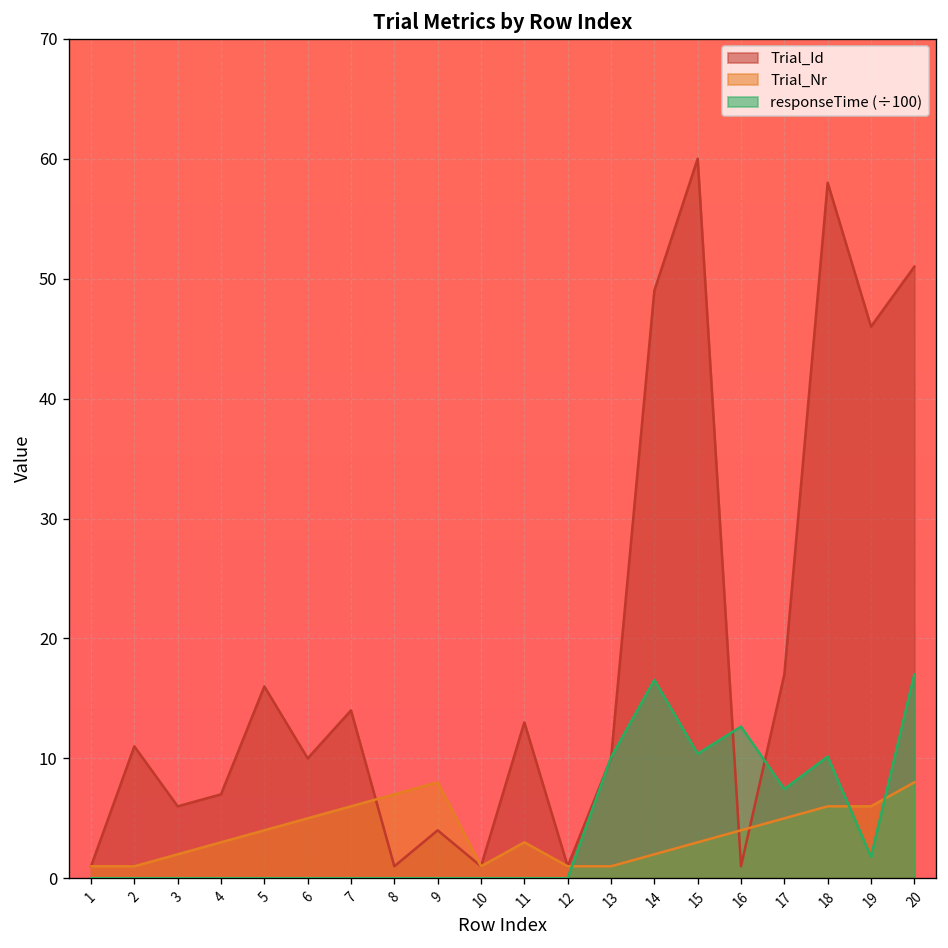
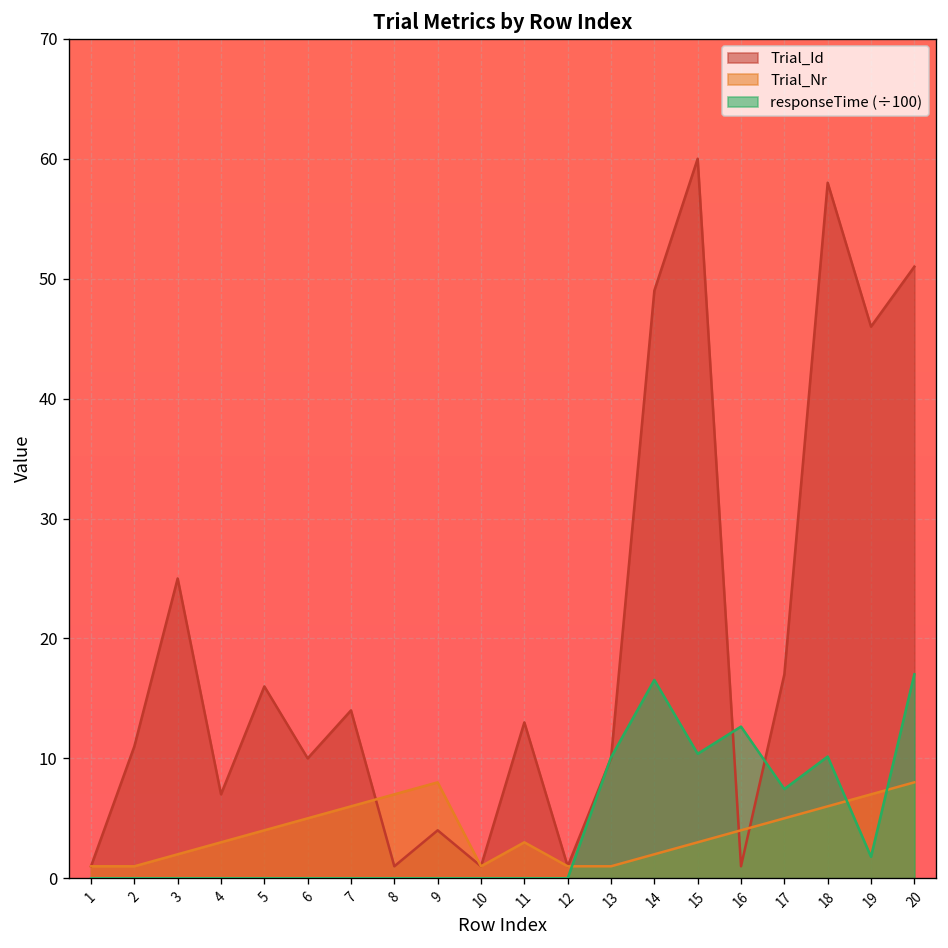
  {
    "Trial_Id": {
      "2": 11,
-     "3": 6,
+     "3": 25,
      "4": 7,
      "5": 16,
      "6": 10,
      "7": 14,
      "8": 1,
      "9": 4,
      "11": 13,
      "14": 49,
      "15": 60,
      "16": 1,
      "17": 17,
      "18": 58,
      "19": 46,
      "20": 51
    },
    "Trial_Nr": {
      "2": 1,
      "3": 2,
      "4": 3,
      "5": 4,
      "6": 5,
      "7": 6,
      "8": 7,
      "9": 8,
      "11": 3,
      "13": 1,
      "14": 2,
      "15": 3,
      "16": 4,
      "17": 5,
      "18": 6,
-     "19": 6,
+     "19": 7,
      "20": 8
    },
    "responseTime (÷100)": {
      "1": 0,
      "2": 0,
      "3": 0,
      "4": 0,
      "5": 0,
      "6": 0,
      "7": 0,
      "8": 0,
      "9": 0,
      "10": 0,
      "11": 0,
      "12": 0,
      "14": 17,
      "15": 10,
      "16": 13,
      "17": 7,
      "18": 10,
      "19": 2,
      "20": 17
    }
  }
